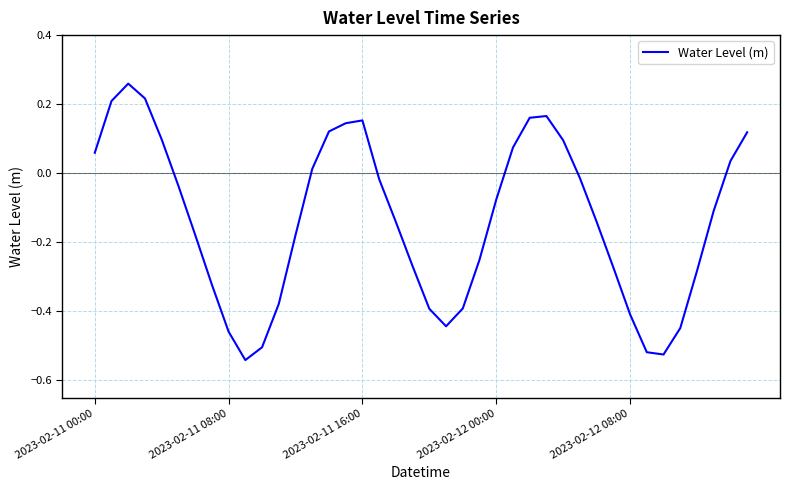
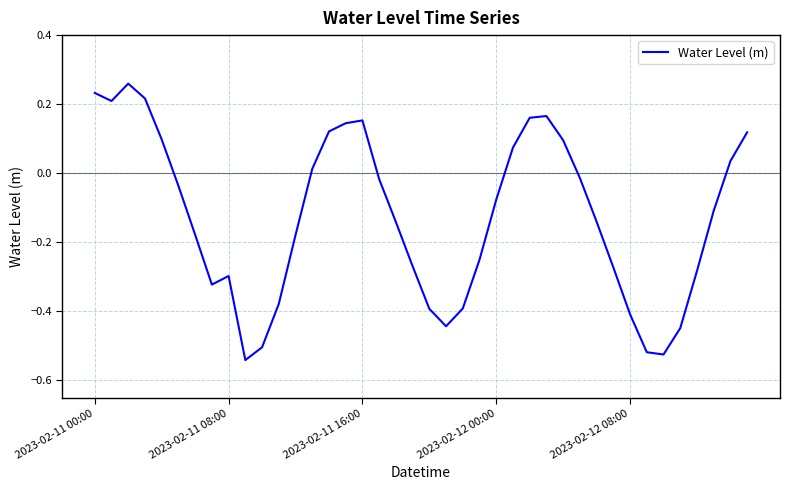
  {
-   "2023-02-11 00:00": 0.06,
-   "2023-02-11 08:00": -0.46,
+   "2023-02-11 00:00": 0.23,
+   "2023-02-11 08:00": -0.30,
    "2023-02-11 16:00": 0.15,
    "2023-02-12 00:00": -0.08,
    "2023-02-12 08:00": -0.41
  }
